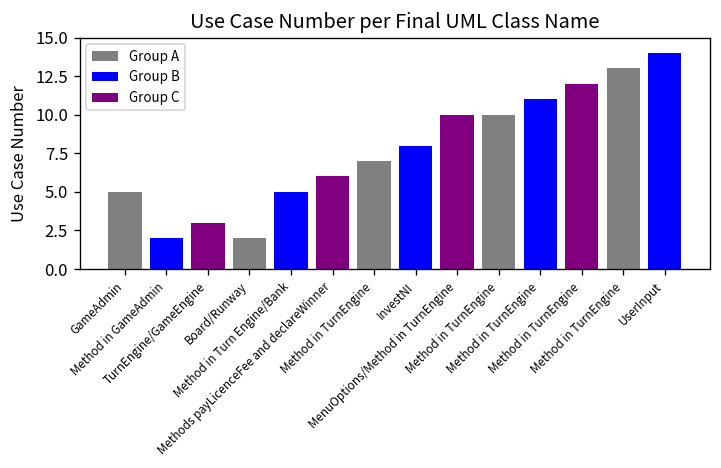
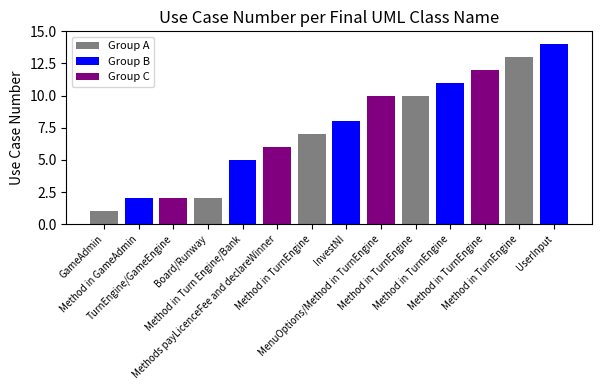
  {
-   "GameAdmin": 5,
+   "GameAdmin": 1,
    "Method in GameAdmin": 2,
-   "TurnEngine/GameEngine": 3,
+   "TurnEngine/GameEngine": 2,
    "Board/Runway": 2,
    "Method in Turn Engine/Bank": 5,
    "Methods payLicenceFee and declareWinner": 6,
    "InvestNI": 8,
    "MenuOptions/Method in TurnEngine": 10,
    "UserInput": 14
  }
